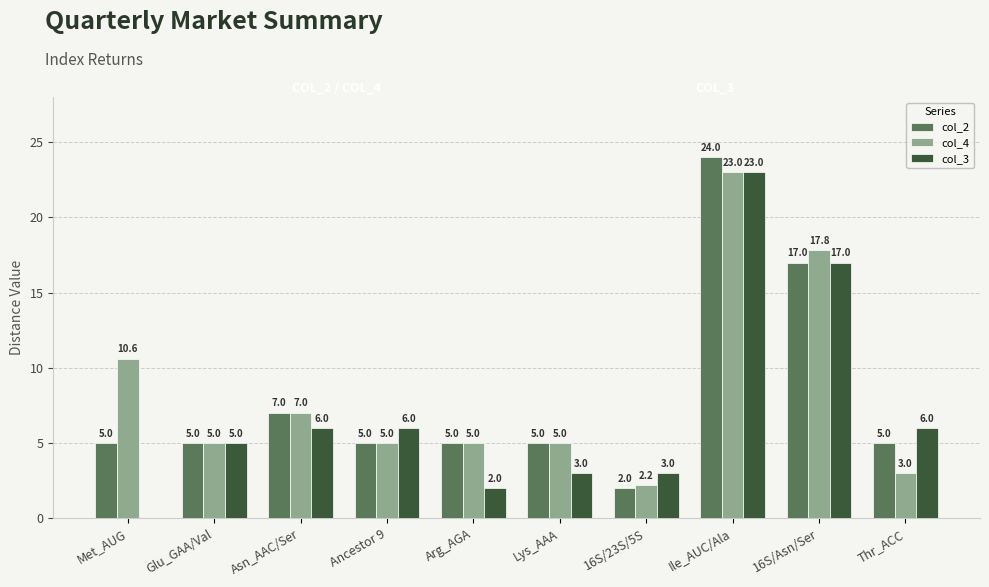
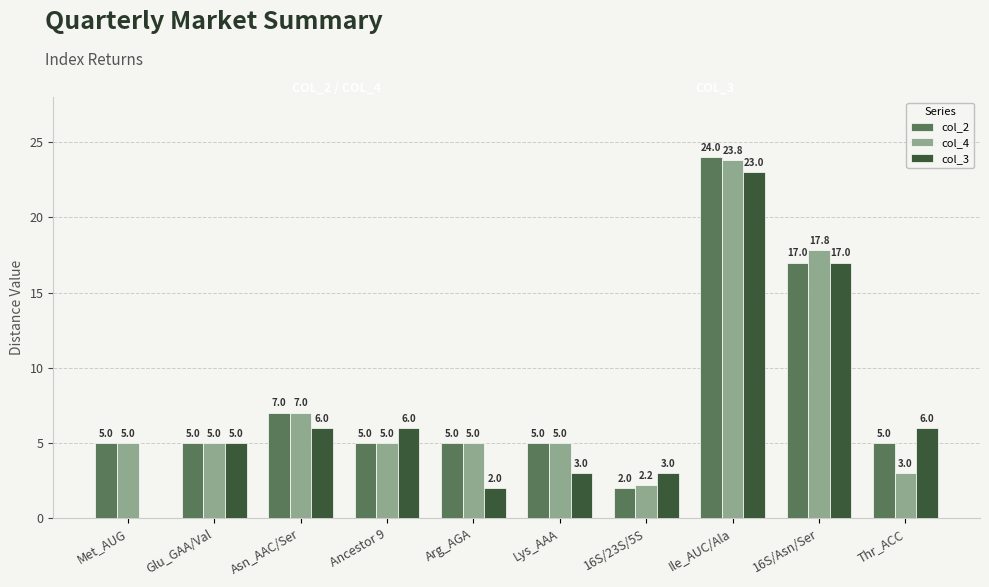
  {
    "col_4": {
-     "Met_AUG": 10.6,
+     "Met_AUG": 5.0,
      "Glu_GAA/Val": 5.0,
      "Asn_AAC/Ser": 7.0,
      "Ancestor 9": 5.0,
      "Arg_AGA": 5.0,
      "Lys_AAA": 5.0,
      "16S/23S/5S": 2.2,
-     "Ile_AUC/Ala": 23.0,
+     "Ile_AUC/Ala": 23.8,
      "16S/Asn/Ser": 17.8,
      "Thr_ACC": 3.0
    }
  }
